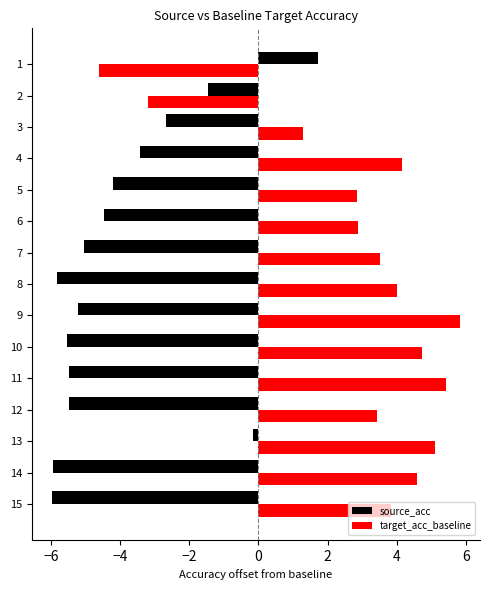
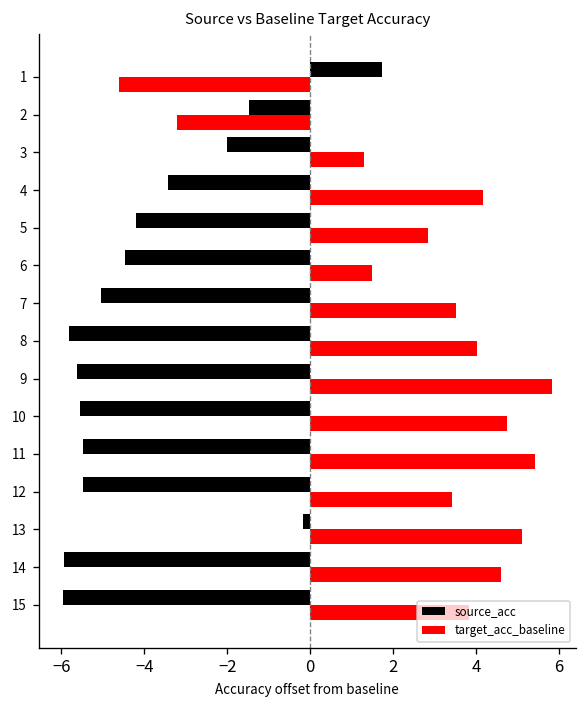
  {
    "source_acc": {
      "1": 1.7,
      "2": -1.5,
-     "3": -2.7,
+     "3": -2.0,
      "4": -3.4,
      "5": -4.2,
      "6": -4.5,
      "7": -5.0,
      "8": -5.8,
-     "9": -5.2,
+     "9": -5.6,
      "10": -5.5,
      "11": -5.5,
      "12": -5.5,
      "13": -0.2,
      "14": -5.9,
      "15": -6.0
    },
    "target_acc_baseline": {
      "1": -4.6,
      "2": -3.2,
      "3": 1.3,
      "4": 4.2,
      "5": 2.8,
-     "6": 2.9,
+     "6": 1.5,
      "7": 3.5,
      "8": 4.0,
      "9": 5.8,
      "10": 4.7,
      "11": 5.4,
      "12": 3.4,
      "13": 5.1,
      "14": 4.6
    }
  }
